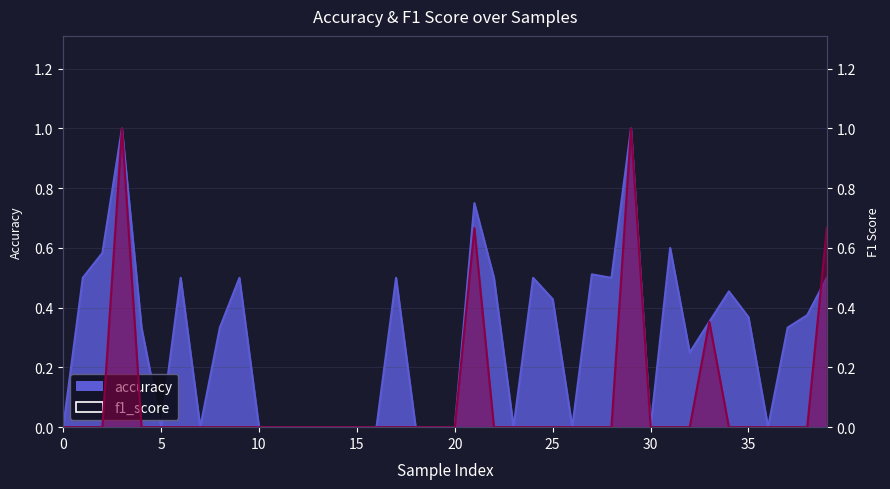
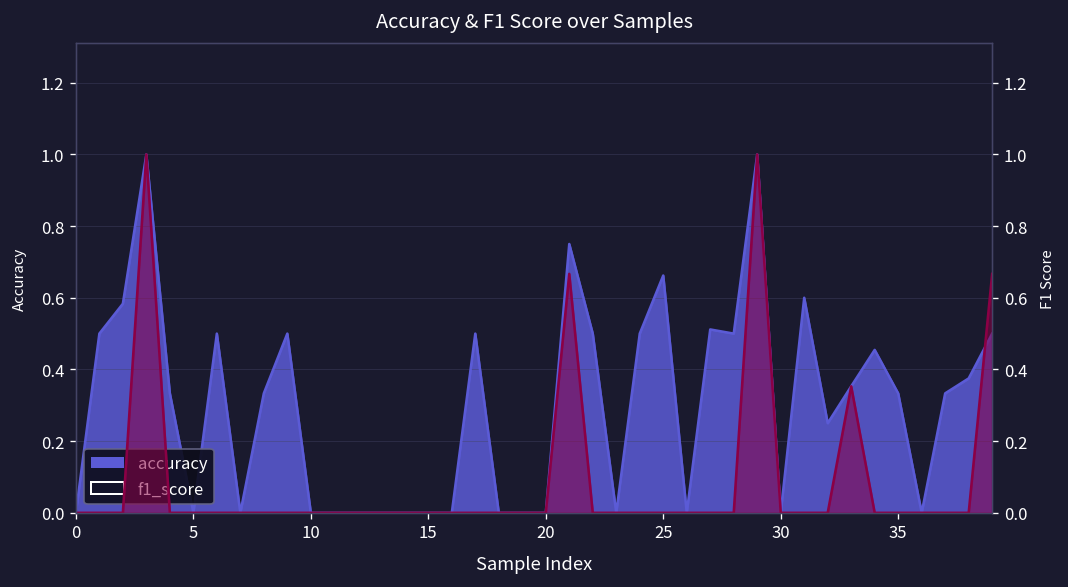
  {
    "accuracy": {
      "0": 0.00,
      "5": 0.00,
      "10": 0.00,
      "15": 0.00,
      "20": 0.00,
-     "25": 0.43,
+     "25": 0.66,
      "30": 0.00,
-     "35": 0.37
+     "35": 0.33
    },
    "f1_score": {
      "0": 0.00,
      "5": 0.00,
      "10": 0.00,
      "15": 0.00,
      "20": 0.00,
      "25": 0.00,
      "30": 0.00,
      "35": 0.00
    }
  }
